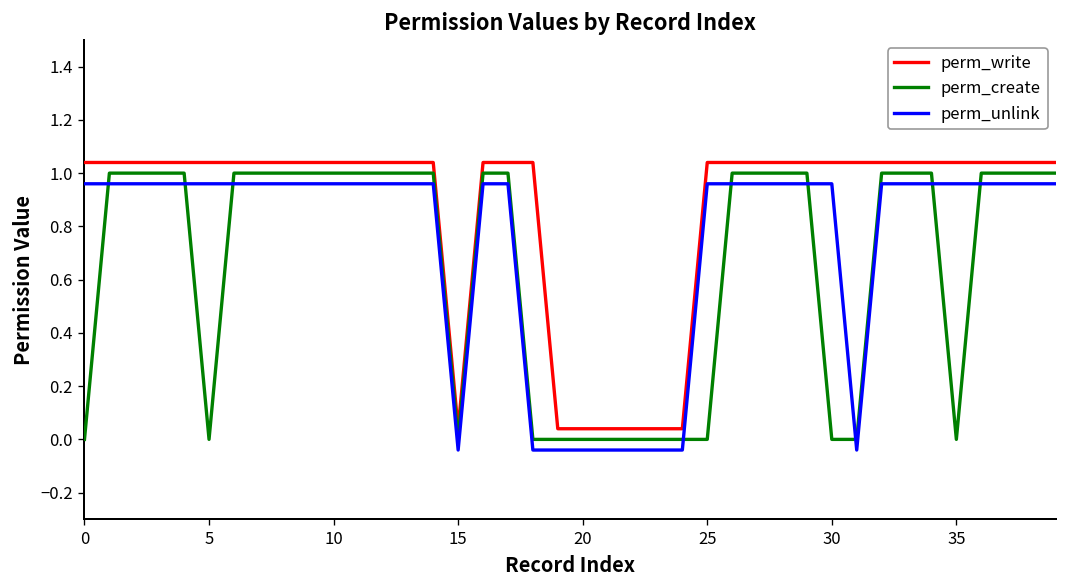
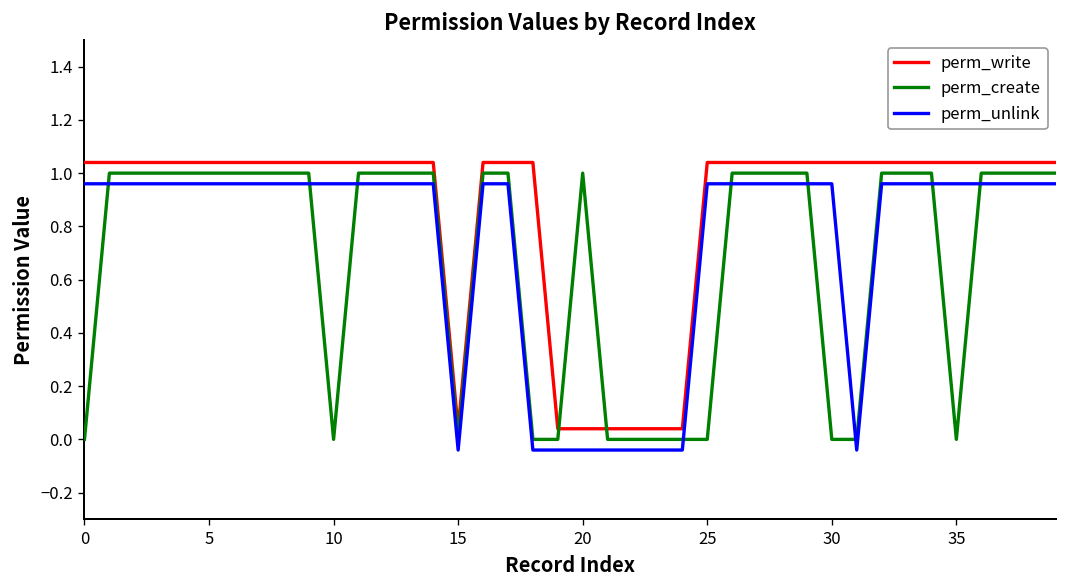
  {
    "perm_write": {
      "0": 1.04,
      "5": 1.04,
      "10": 1.04,
      "15": 0.04,
      "20": 0.04,
      "25": 1.04,
      "30": 1.04,
      "35": 1.04
    },
    "perm_create": {
      "0": 0,
-     "5": 0,
-     "10": 1,
+     "5": 1,
+     "10": 0,
      "15": 0,
-     "20": 0,
+     "20": 1,
      "25": 0,
      "30": 0,
      "35": 0
    },
    "perm_unlink": {
      "0": 0.96,
      "5": 0.96,
      "10": 0.96,
      "15": -0.04,
      "20": -0.04,
      "25": 0.96,
      "30": 0.96,
      "35": 0.96
    }
  }
